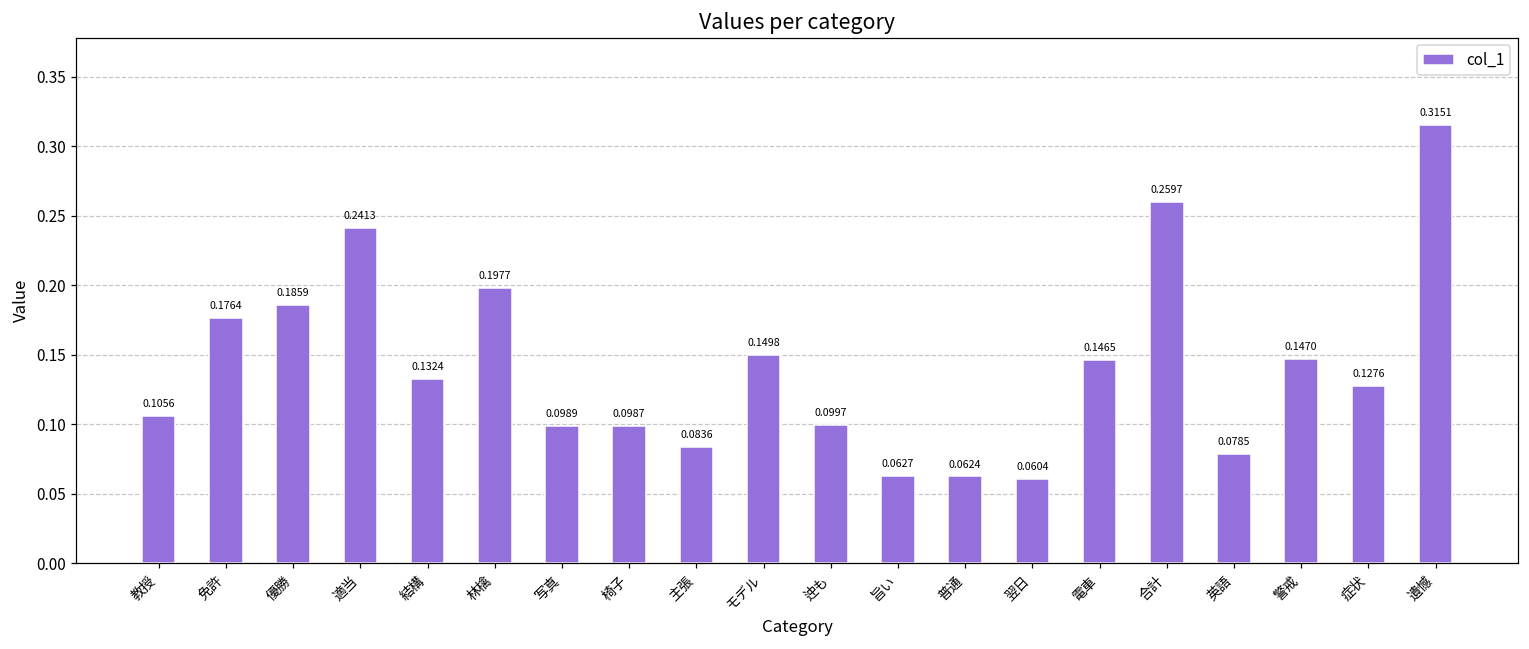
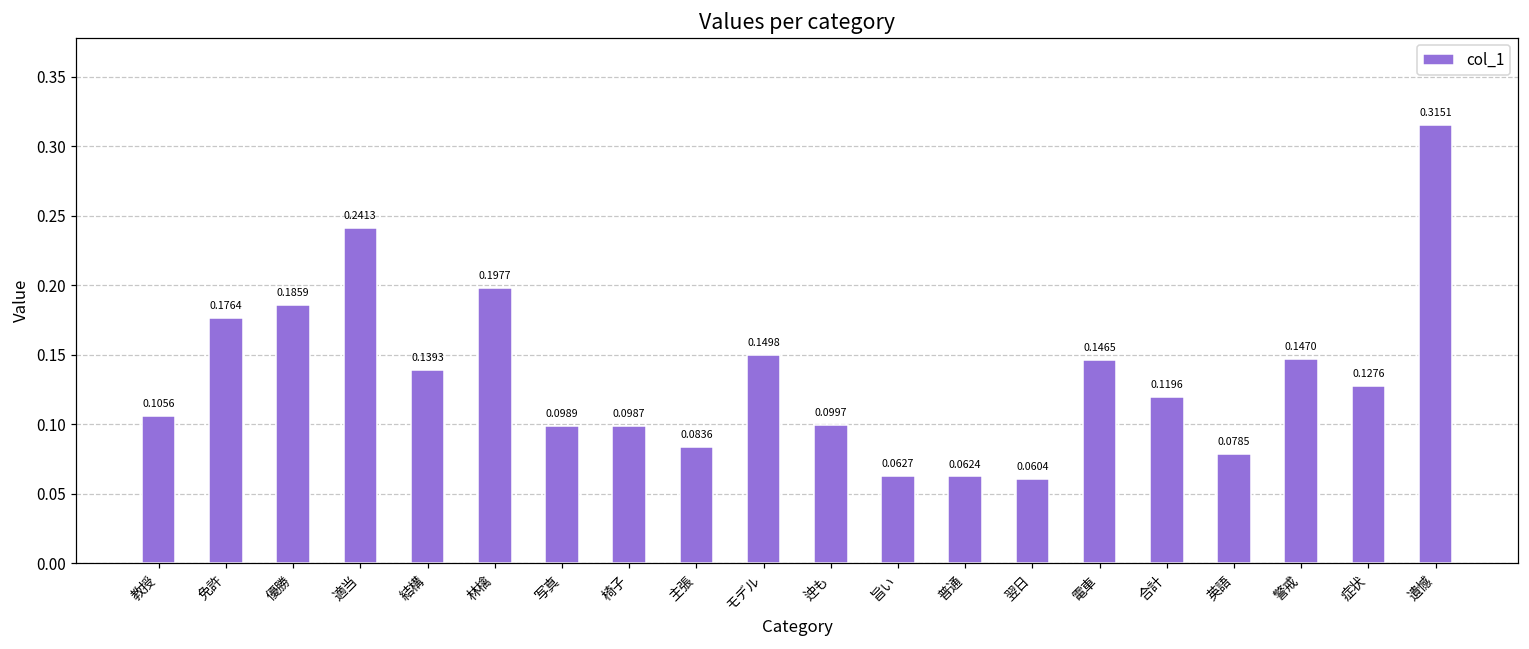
  {
    "教授": 0.1056,
    "免許": 0.1764,
    "優勝": 0.1859,
    "適当": 0.2413,
-   "結構": 0.1324,
+   "結構": 0.1393,
    "林檎": 0.1977,
    "写真": 0.0989,
    "椅子": 0.0987,
    "主張": 0.0836,
    "モデル": 0.1498,
    "迚も": 0.0997,
    "旨い": 0.0627,
    "普通": 0.0624,
    "翌日": 0.0604,
    "電車": 0.1465,
-   "合計": 0.2597,
+   "合計": 0.1196,
    "英語": 0.0785,
    "警戒": 0.1470,
    "症状": 0.1276,
    "遺憾": 0.3151
  }
